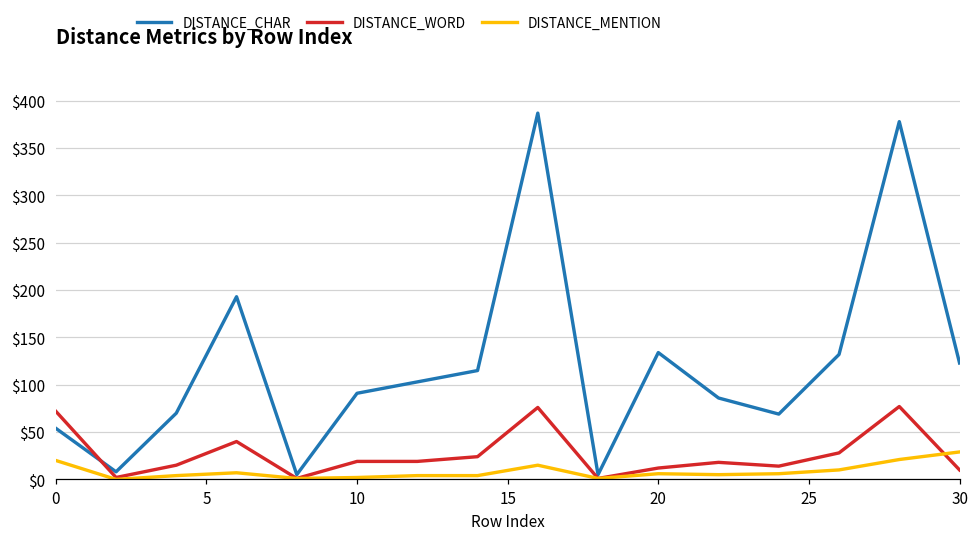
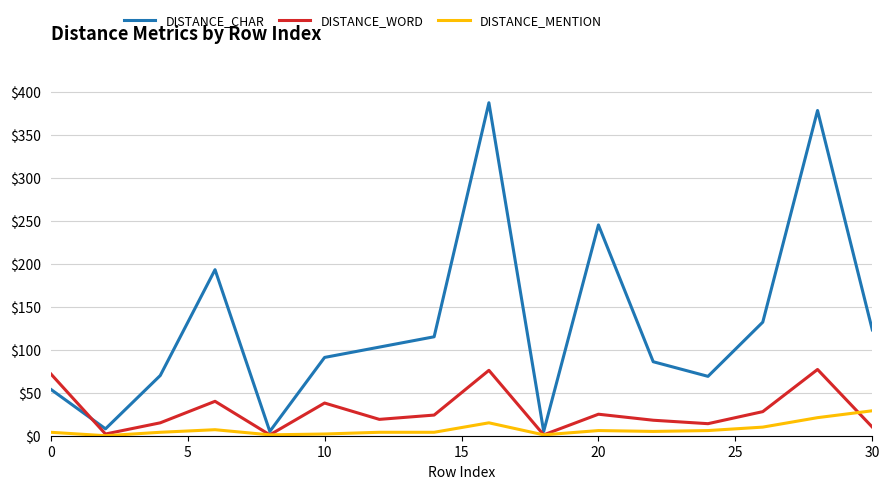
  {
    "DISTANCE_CHAR": {
      "0": "$50",
      "10": "$90",
-     "20": "$130",
+     "20": "$250",
      "30": "$120"
    },
    "DISTANCE_WORD": {
      "0": "$70",
-     "10": "$20",
-     "20": "$10",
+     "10": "$40",
+     "20": "$30",
      "30": "$10"
    },
    "DISTANCE_MENTION": {
-     "0": "$20",
+     "0": "$0",
      "10": "$0",
      "20": "$10",
      "30": "$30"
    }
  }
